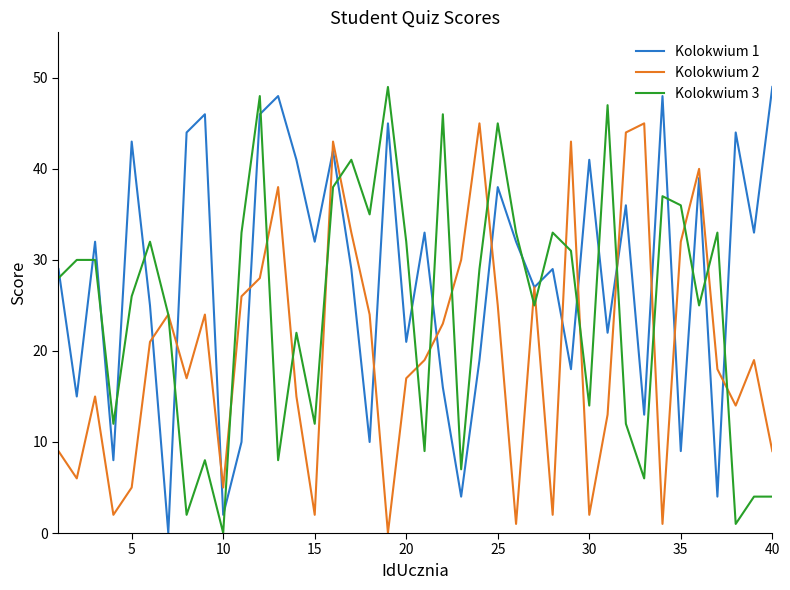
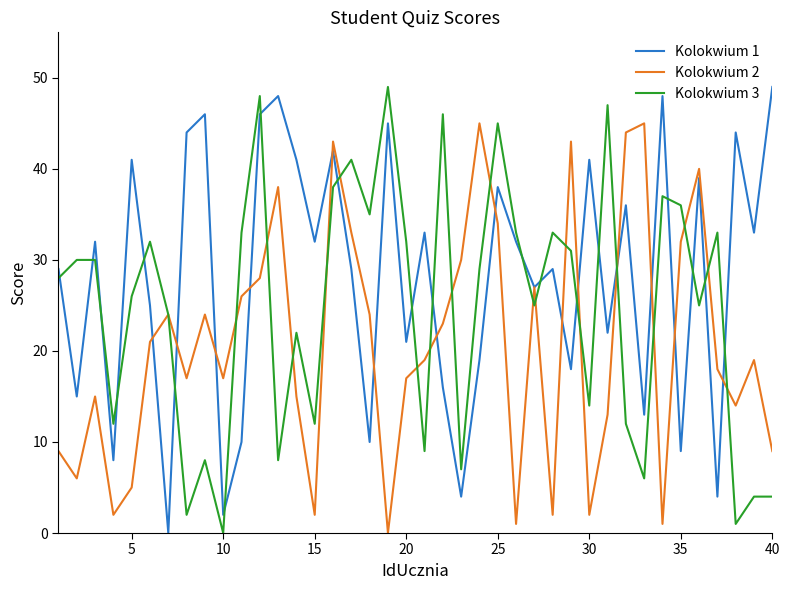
  {
    "Kolokwium 1": {
-     "5": 43,
+     "5": 41,
      "10": 2,
      "15": 32,
      "20": 21,
      "25": 38,
      "30": 41,
      "35": 9,
      "40": 49
    },
    "Kolokwium 2": {
      "5": 5,
-     "10": 5,
+     "10": 17,
      "15": 2,
      "20": 17,
-     "25": 25,
+     "25": 34,
      "30": 2,
      "35": 32,
      "40": 9
    },
    "Kolokwium 3": {
      "5": 26,
      "10": 0,
      "15": 12,
      "20": 32,
      "25": 45,
      "30": 14,
      "35": 36,
      "40": 4
    }
  }
